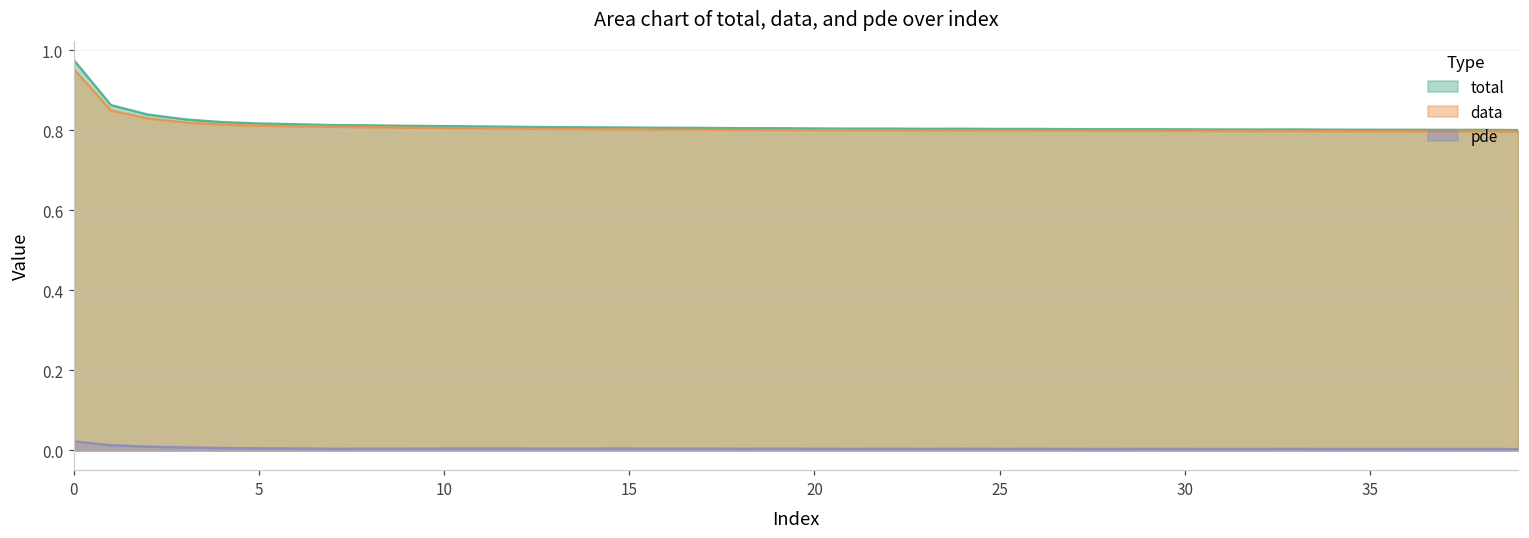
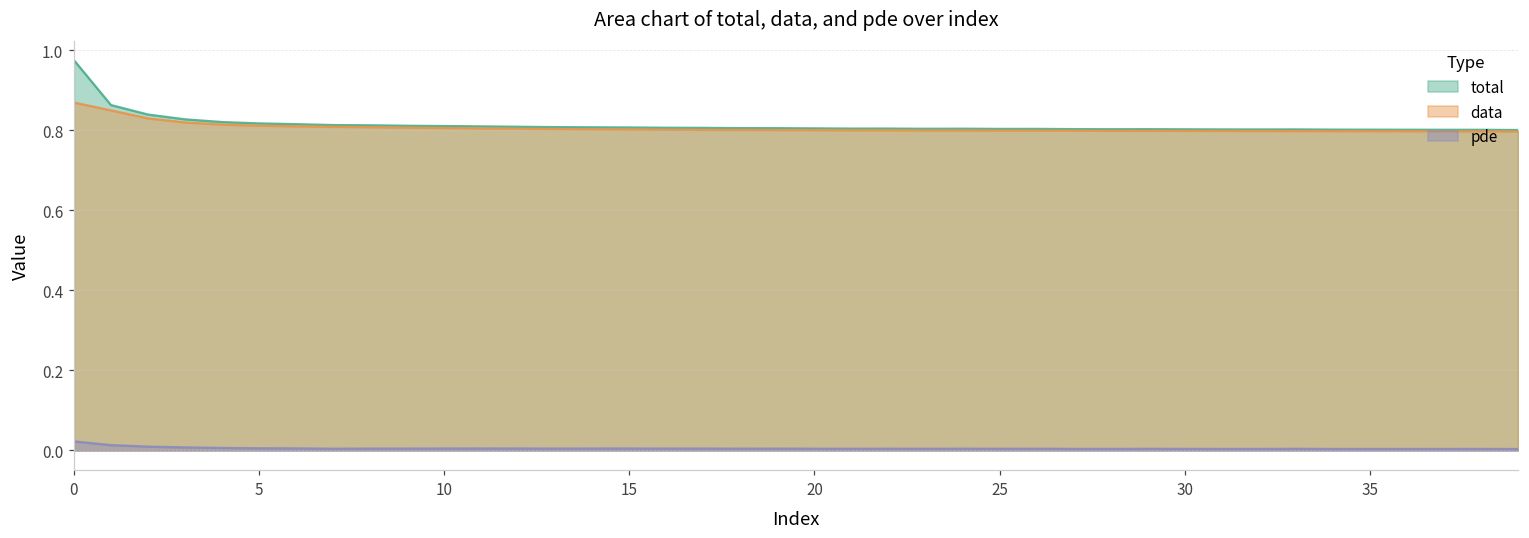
  {
    "data": {
-     "0": 0.95
+     "0": 0.87
    }
  }
